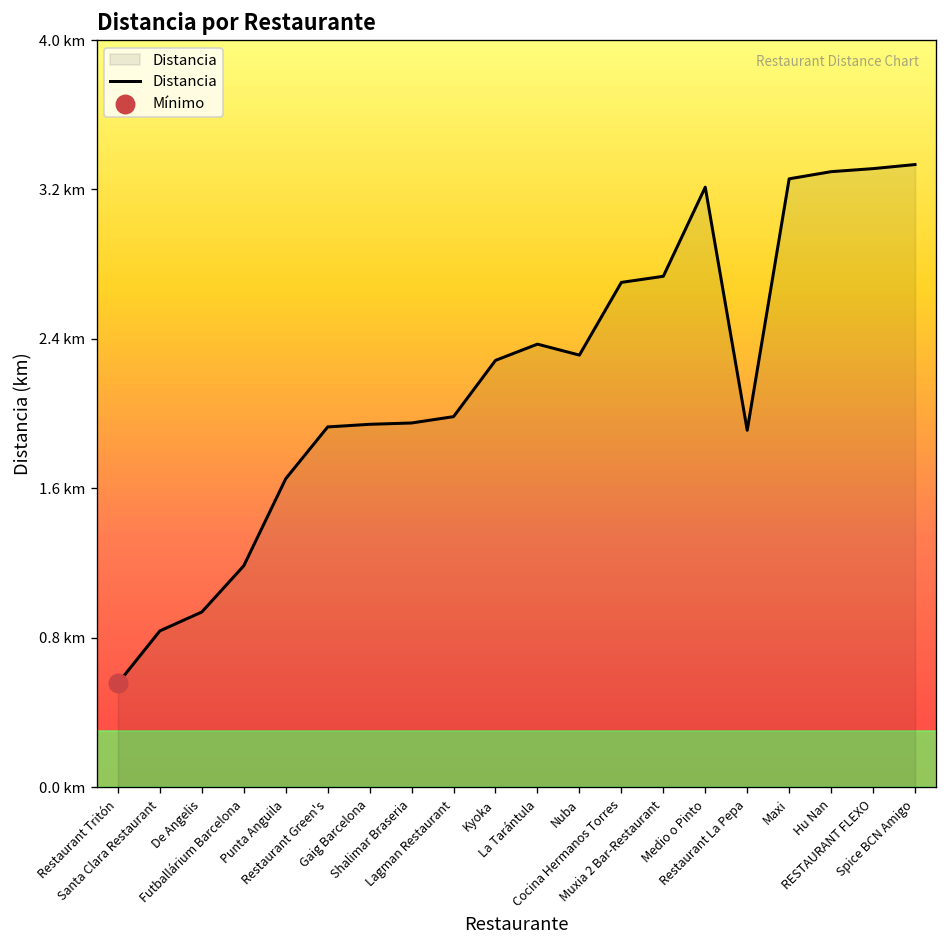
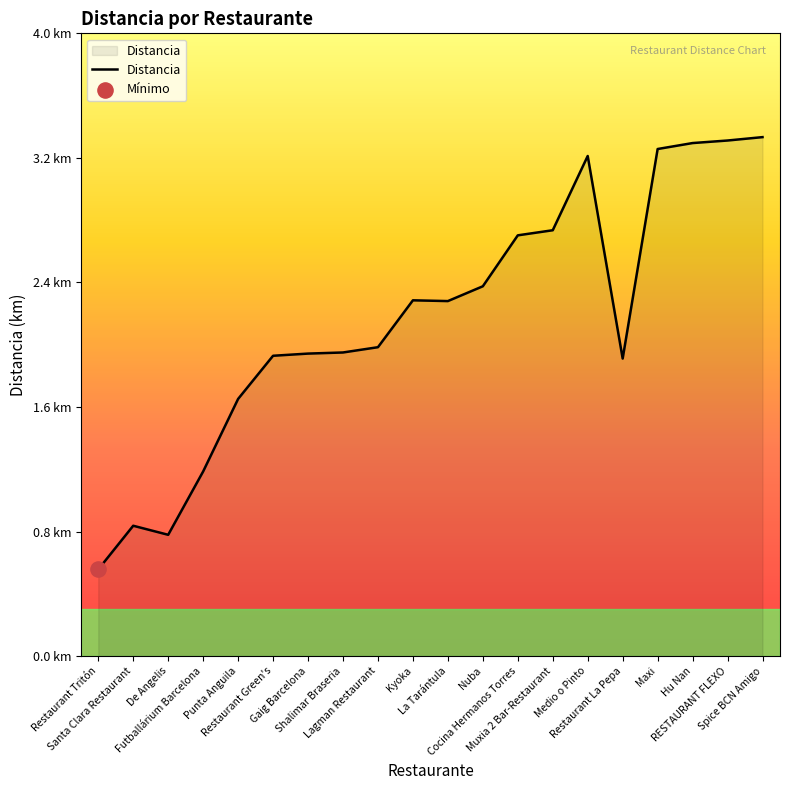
  {
    "Distancia": {
      "Santa Clara Restaurant": "0.83 km",
-     "De Angelis": "0.93 km",
+     "De Angelis": "0.77 km",
      "Futballárium Barcelona": "1.18 km",
      "Punta Anguila": "1.64 km",
      "Restaurant Green's": "1.91 km",
      "Gaig Barcelona": "1.93 km",
      "Shalimar Braseria": "1.94 km",
      "Lagman Restaurant": "1.97 km",
      "Kyoka": "2.27 km",
-     "La Tarántula": "2.35 km",
-     "Nuba": "2.30 km",
+     "La Tarántula": "2.26 km",
+     "Nuba": "2.36 km",
      "Cocina Hermanos Torres": "2.68 km",
      "Muxia 2 Bar-Restaurant": "2.71 km",
      "Medio o Pinto": "3.19 km",
      "Restaurant La Pepa": "1.90 km",
      "Maxi": "3.23 km",
      "Hu Nan": "3.27 km",
      "RESTAURANT FLEXO": "3.29 km",
      "Spice BCN Amigo": "3.31 km"
    }
  }
